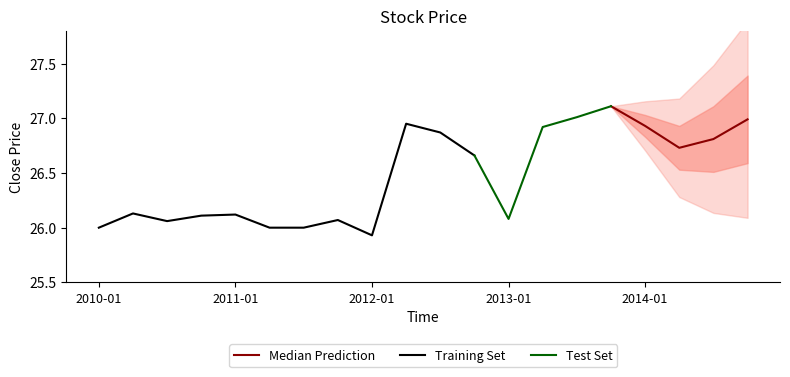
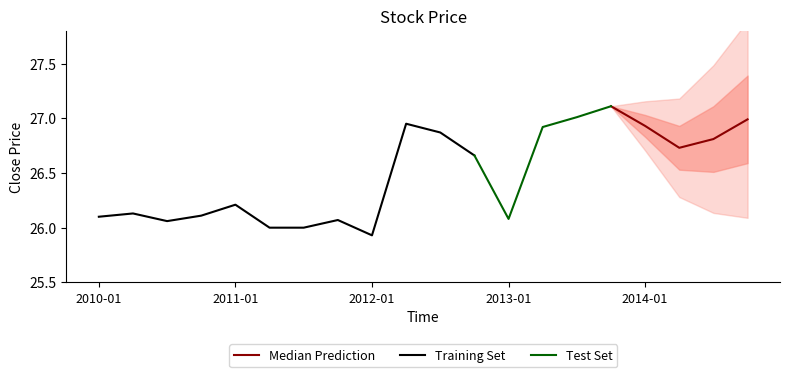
  {
    "Median Prediction": {
      "2014-01": 26.93
    },
    "Training Set": {
-     "2010-01": 26.0,
-     "2011-01": 26.12,
+     "2010-01": 26.1,
+     "2011-01": 26.21,
      "2012-01": 25.93
    },
    "Test Set": {
      "2013-01": 26.08
    }
  }
